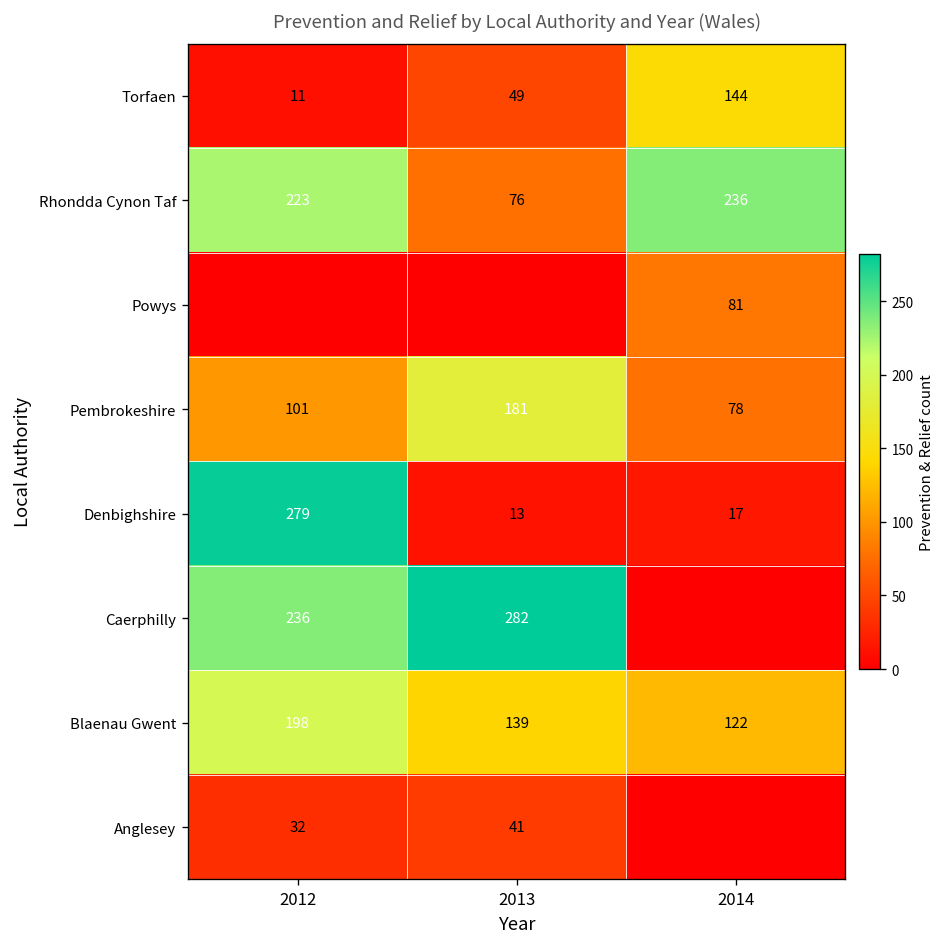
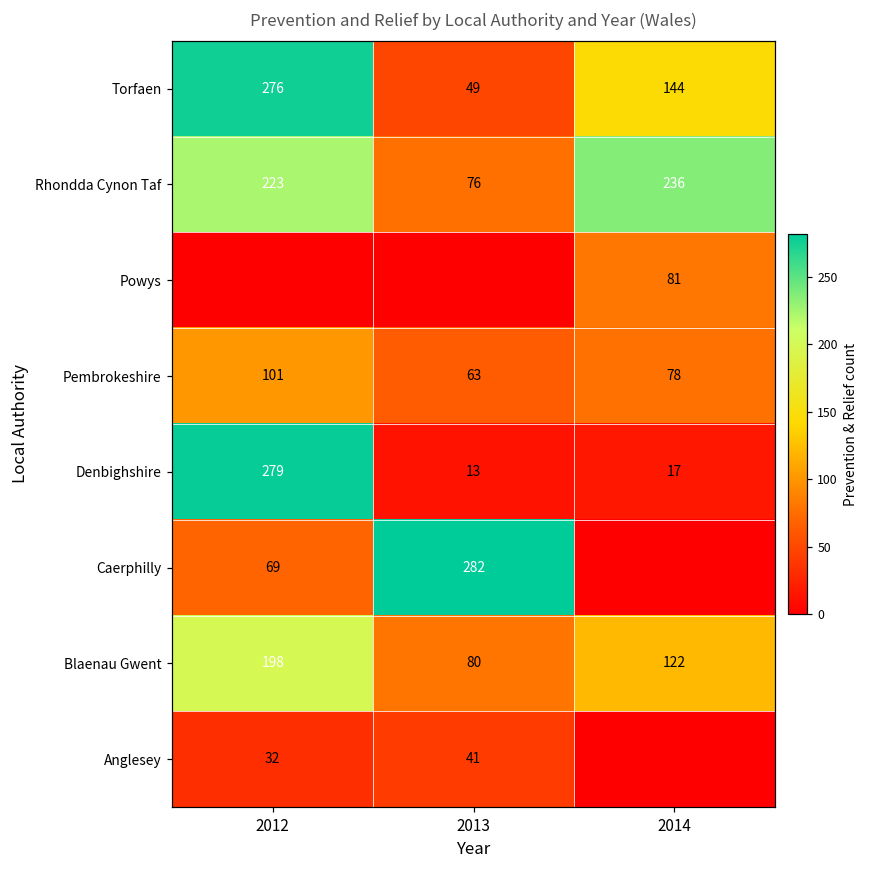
  {
    "Torfaen": {
-     "2012": 11,
+     "2012": 276,
      "2013": 49,
      "2014": 144
    },
    "Rhondda Cynon Taf": {
      "2012": 223,
      "2013": 76,
      "2014": 236
    },
    "Powys": {
      "2014": 81
    },
    "Pembrokeshire": {
      "2012": 101,
-     "2013": 181,
+     "2013": 63,
      "2014": 78
    },
    "Denbighshire": {
      "2012": 279,
      "2013": 13,
      "2014": 17
    },
    "Caerphilly": {
-     "2012": 236,
+     "2012": 69,
      "2013": 282
    },
    "Blaenau Gwent": {
      "2012": 198,
-     "2013": 139,
+     "2013": 80,
      "2014": 122
    },
    "Anglesey": {
      "2012": 32,
      "2013": 41
    }
  }
